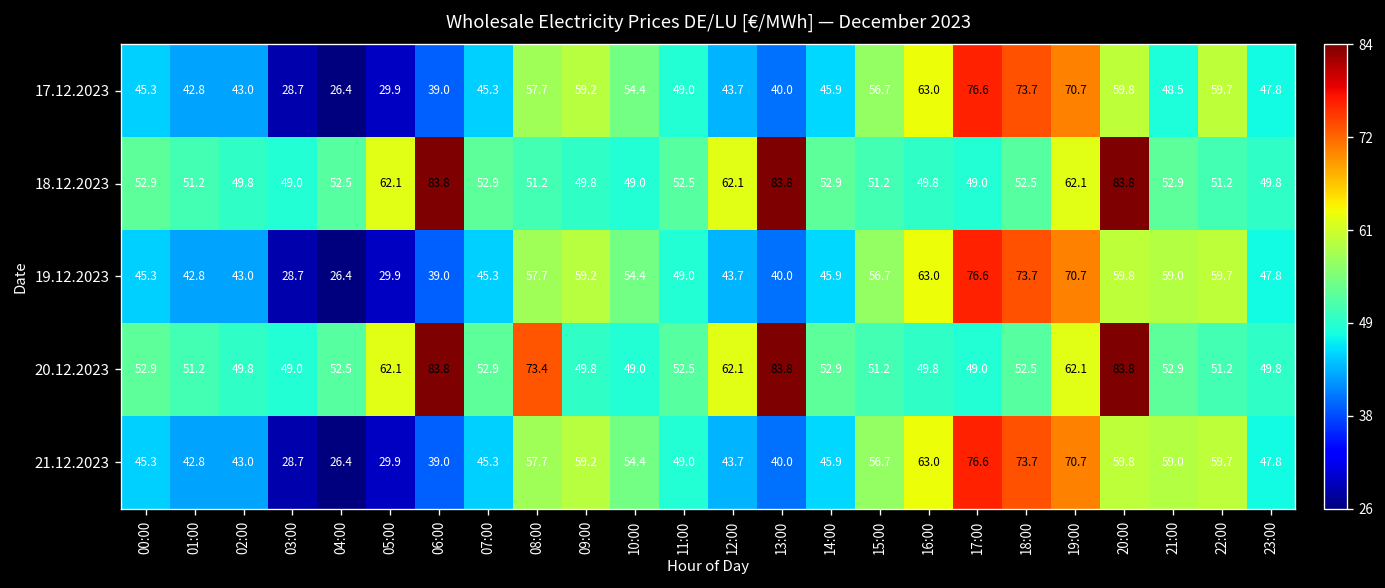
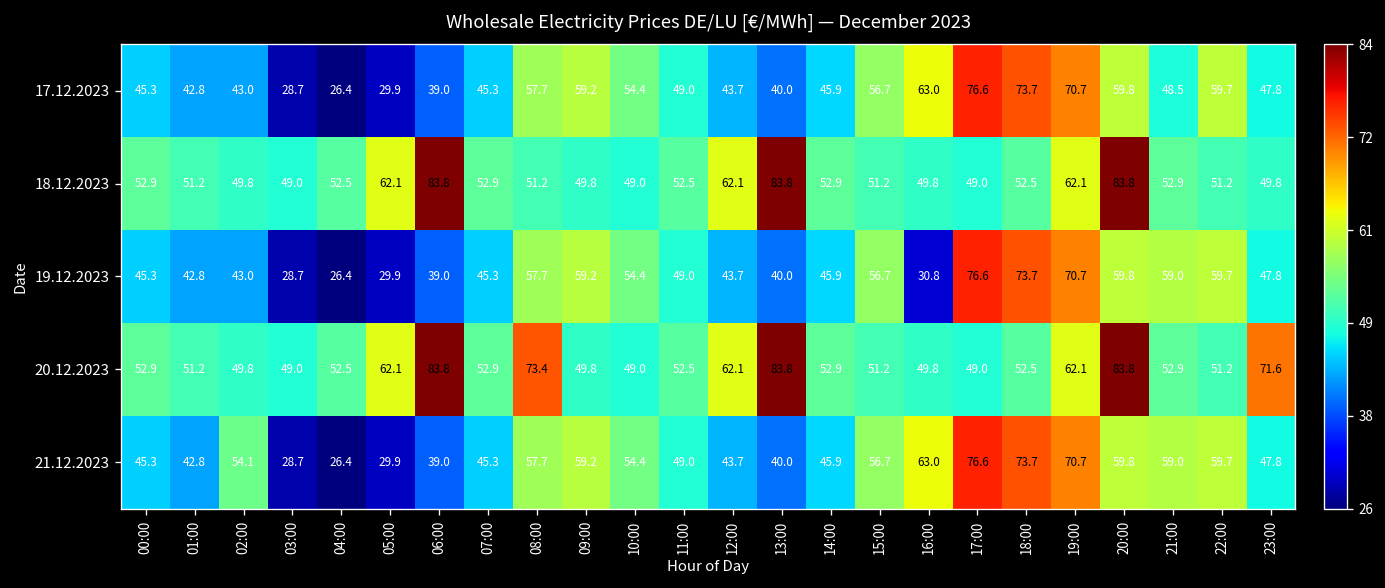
  {
    "17.12.2023": {
      "00:00": 45.3,
      "01:00": 42.8,
      "02:00": 43.0,
      "03:00": 28.7,
      "04:00": 26.4,
      "05:00": 29.9,
      "06:00": 39.0,
      "07:00": 45.3,
      "08:00": 57.7,
      "09:00": 59.2,
      "10:00": 54.4,
      "11:00": 49.0,
      "12:00": 43.7,
      "13:00": 40.0,
      "14:00": 45.9,
      "15:00": 56.7,
      "16:00": 63.0,
      "17:00": 76.6,
      "18:00": 73.7,
      "19:00": 70.7,
      "20:00": 59.8,
      "21:00": 48.5,
      "22:00": 59.7,
      "23:00": 47.8
    },
    "18.12.2023": {
      "00:00": 52.9,
      "01:00": 51.2,
      "02:00": 49.8,
      "03:00": 49.0,
      "04:00": 52.5,
      "05:00": 62.1,
      "06:00": 83.8,
      "07:00": 52.9,
      "08:00": 51.2,
      "09:00": 49.8,
      "10:00": 49.0,
      "11:00": 52.5,
      "12:00": 62.1,
      "13:00": 83.8,
      "14:00": 52.9,
      "15:00": 51.2,
      "16:00": 49.8,
      "17:00": 49.0,
      "18:00": 52.5,
      "19:00": 62.1,
      "20:00": 83.8,
      "21:00": 52.9,
      "22:00": 51.2,
      "23:00": 49.8
    },
    "19.12.2023": {
      "00:00": 45.3,
      "01:00": 42.8,
      "02:00": 43.0,
      "03:00": 28.7,
      "04:00": 26.4,
      "05:00": 29.9,
      "06:00": 39.0,
      "07:00": 45.3,
      "08:00": 57.7,
      "09:00": 59.2,
      "10:00": 54.4,
      "11:00": 49.0,
      "12:00": 43.7,
      "13:00": 40.0,
      "14:00": 45.9,
      "15:00": 56.7,
-     "16:00": 63.0,
+     "16:00": 30.8,
      "17:00": 76.6,
      "18:00": 73.7,
      "19:00": 70.7,
      "20:00": 59.8,
      "21:00": 59.0,
      "22:00": 59.7,
      "23:00": 47.8
    },
    "20.12.2023": {
      "00:00": 52.9,
      "01:00": 51.2,
      "02:00": 49.8,
      "03:00": 49.0,
      "04:00": 52.5,
      "05:00": 62.1,
      "06:00": 83.8,
      "07:00": 52.9,
      "08:00": 73.4,
      "09:00": 49.8,
      "10:00": 49.0,
      "11:00": 52.5,
      "12:00": 62.1,
      "13:00": 83.8,
      "14:00": 52.9,
      "15:00": 51.2,
      "16:00": 49.8,
      "17:00": 49.0,
      "18:00": 52.5,
      "19:00": 62.1,
      "20:00": 83.8,
      "21:00": 52.9,
      "22:00": 51.2,
-     "23:00": 49.8
+     "23:00": 71.6
    },
    "21.12.2023": {
      "00:00": 45.3,
      "01:00": 42.8,
-     "02:00": 43.0,
+     "02:00": 54.1,
      "03:00": 28.7,
      "04:00": 26.4,
      "05:00": 29.9,
      "06:00": 39.0,
      "07:00": 45.3,
      "08:00": 57.7,
      "09:00": 59.2,
      "10:00": 54.4,
      "11:00": 49.0,
      "12:00": 43.7,
      "13:00": 40.0,
      "14:00": 45.9,
      "15:00": 56.7,
      "16:00": 63.0,
      "17:00": 76.6,
      "18:00": 73.7,
      "19:00": 70.7,
      "20:00": 59.8,
      "21:00": 59.0,
      "22:00": 59.7,
      "23:00": 47.8
    }
  }
